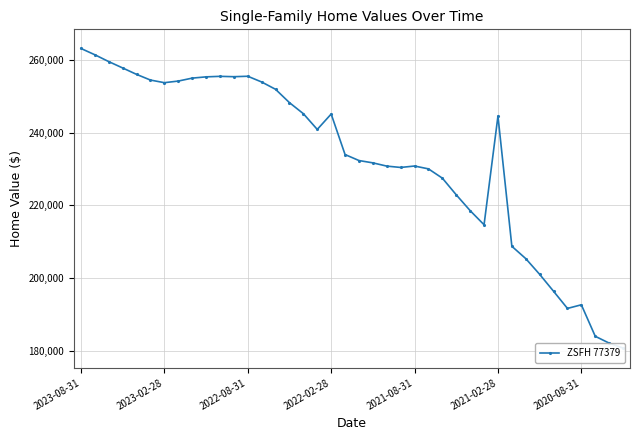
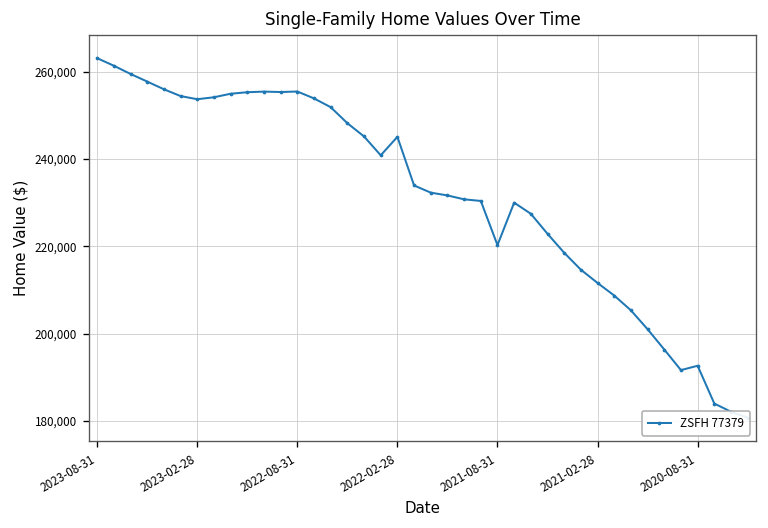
  {
    "2023-08-31": "263,000",
    "2023-02-28": "254,000",
    "2022-08-31": "255,000",
    "2022-02-28": "245,000",
-   "2021-08-31": "231,000",
-   "2021-02-28": "245,000",
+   "2021-08-31": "220,000",
+   "2021-02-28": "212,000",
    "2020-08-31": "193,000"
  }
